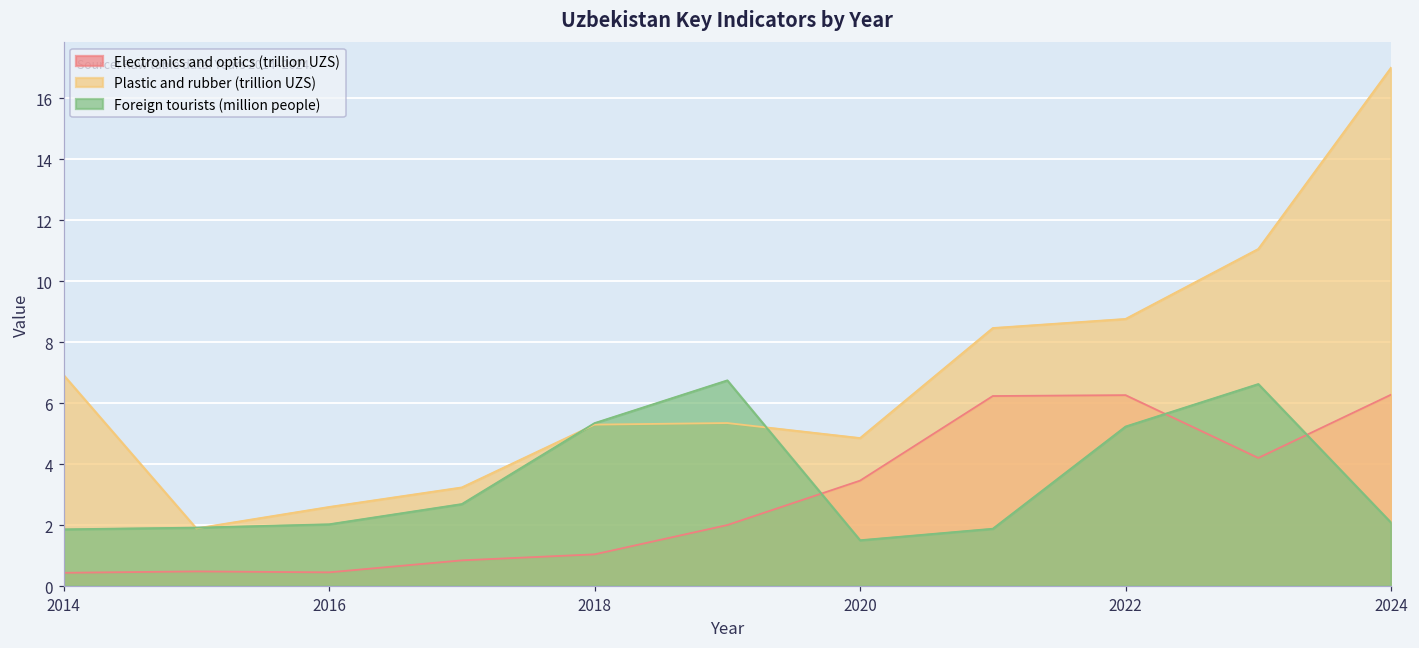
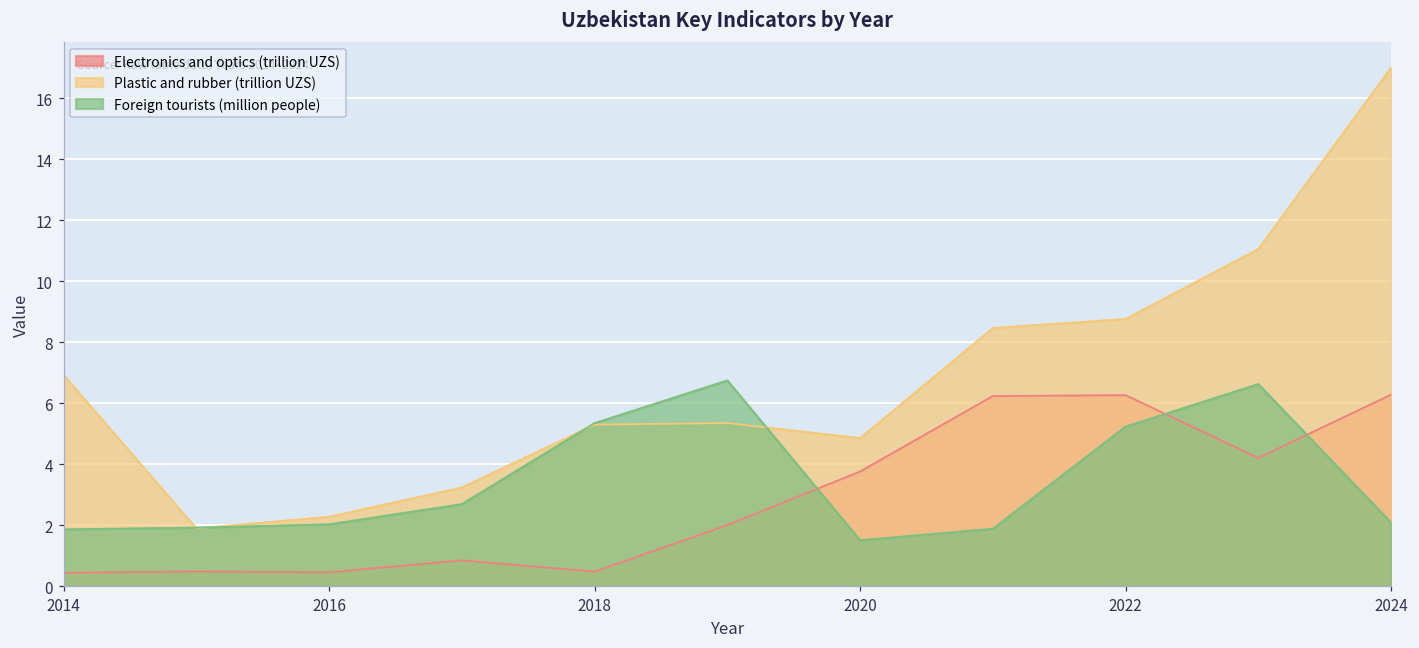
  {
    "Electronics and optics (trillion UZS)": {
      "2014": 0.4,
      "2016": 0.5,
-     "2018": 1.0,
-     "2020": 3.5,
+     "2018": 0.5,
+     "2020": 3.8,
      "2022": 6.3,
      "2024": 6.3
    },
    "Plastic and rubber (trillion UZS)": {
      "2014": 6.9,
-     "2016": 2.6,
+     "2016": 2.3,
      "2020": 4.9,
      "2022": 8.8,
      "2024": 17.0
    },
    "Foreign tourists (million people)": {
      "2014": 1.9,
      "2016": 2.0,
      "2020": 1.5,
      "2022": 5.2,
      "2024": 2.1
    }
  }
